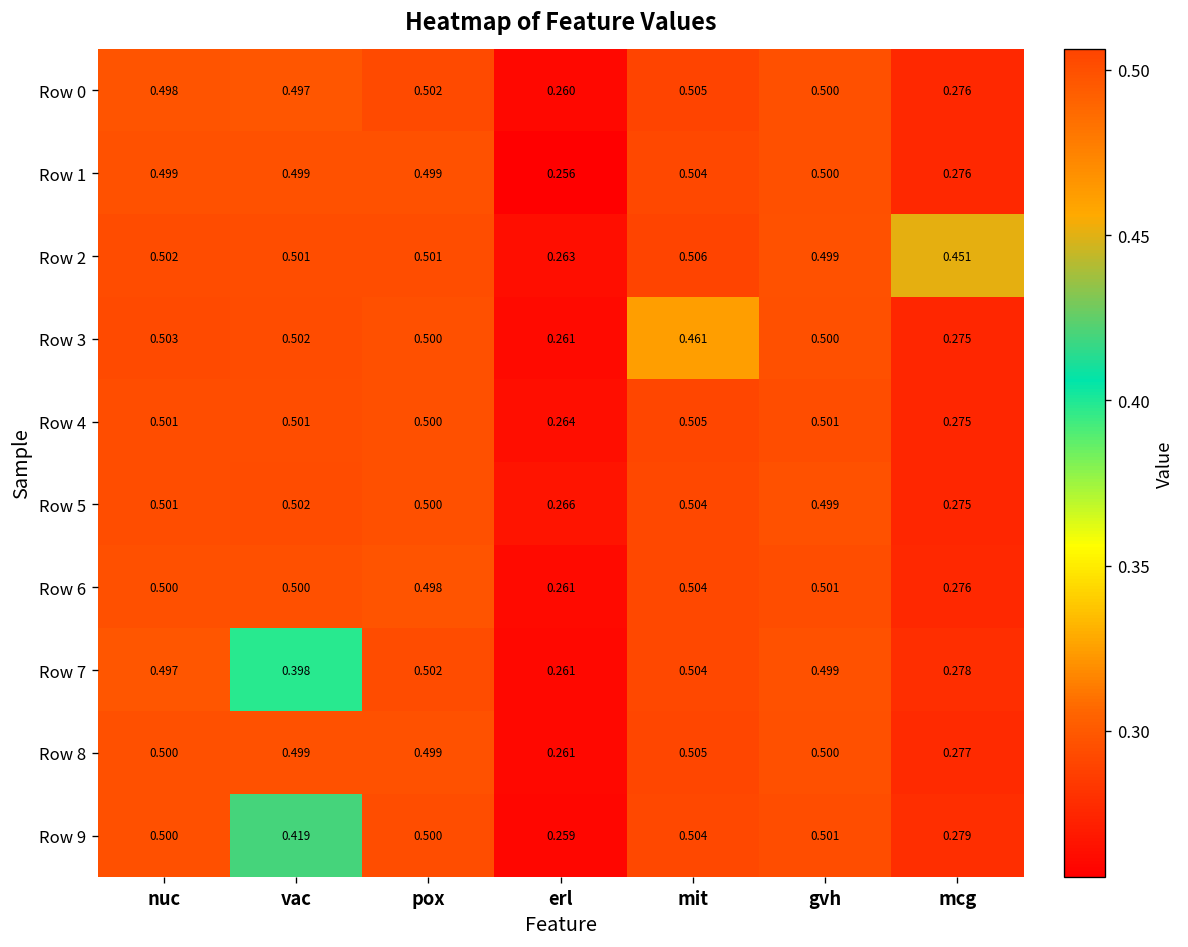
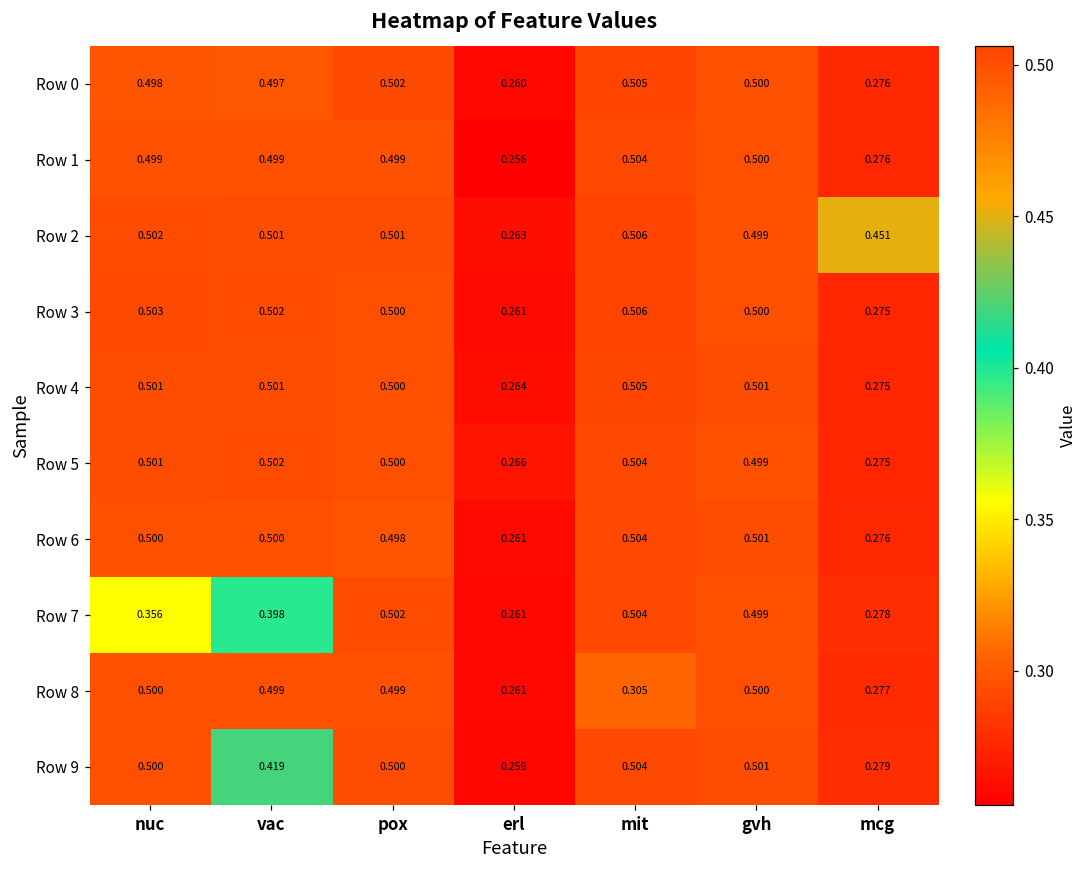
  {
    "Row 0": {
      "nuc": 0.498,
      "vac": 0.497,
      "pox": 0.502,
      "erl": 0.260,
      "mit": 0.505,
      "gvh": 0.500,
      "mcg": 0.276
    },
    "Row 1": {
      "nuc": 0.499,
      "vac": 0.499,
      "pox": 0.499,
      "erl": 0.256,
      "mit": 0.504,
      "gvh": 0.500,
      "mcg": 0.276
    },
    "Row 2": {
      "nuc": 0.502,
      "vac": 0.501,
      "pox": 0.501,
      "erl": 0.263,
      "mit": 0.506,
      "gvh": 0.499,
      "mcg": 0.451
    },
    "Row 3": {
      "nuc": 0.503,
      "vac": 0.502,
      "pox": 0.500,
      "erl": 0.261,
-     "mit": 0.461,
+     "mit": 0.506,
      "gvh": 0.500,
      "mcg": 0.275
    },
    "Row 4": {
      "nuc": 0.501,
      "vac": 0.501,
      "pox": 0.500,
      "erl": 0.264,
      "mit": 0.505,
      "gvh": 0.501,
      "mcg": 0.275
    },
    "Row 5": {
      "nuc": 0.501,
      "vac": 0.502,
      "pox": 0.500,
      "erl": 0.266,
      "mit": 0.504,
      "gvh": 0.499,
      "mcg": 0.275
    },
    "Row 6": {
      "nuc": 0.500,
      "vac": 0.500,
      "pox": 0.498,
      "erl": 0.261,
      "mit": 0.504,
      "gvh": 0.501,
      "mcg": 0.276
    },
    "Row 7": {
-     "nuc": 0.497,
+     "nuc": 0.356,
      "vac": 0.398,
      "pox": 0.502,
      "erl": 0.261,
      "mit": 0.504,
      "gvh": 0.499,
      "mcg": 0.278
    },
    "Row 8": {
      "nuc": 0.500,
      "vac": 0.499,
      "pox": 0.499,
      "erl": 0.261,
-     "mit": 0.505,
+     "mit": 0.305,
      "gvh": 0.500,
      "mcg": 0.277
    },
    "Row 9": {
      "nuc": 0.500,
      "vac": 0.419,
      "pox": 0.500,
      "erl": 0.259,
      "mit": 0.504,
      "gvh": 0.501,
      "mcg": 0.279
    }
  }
